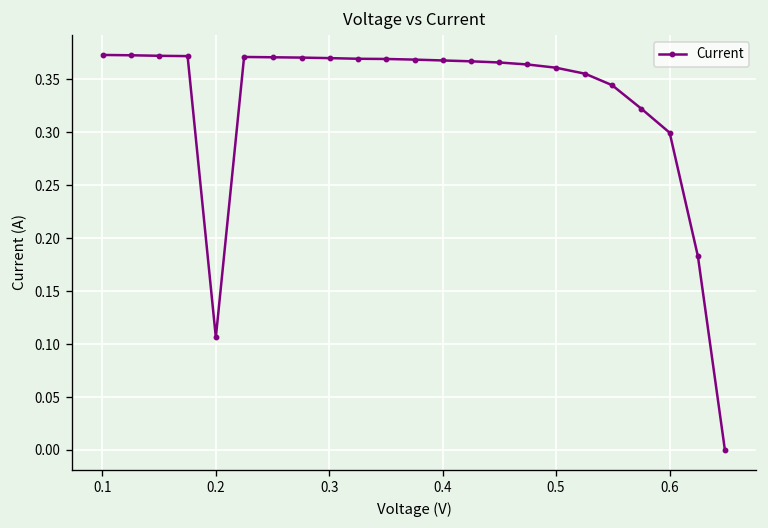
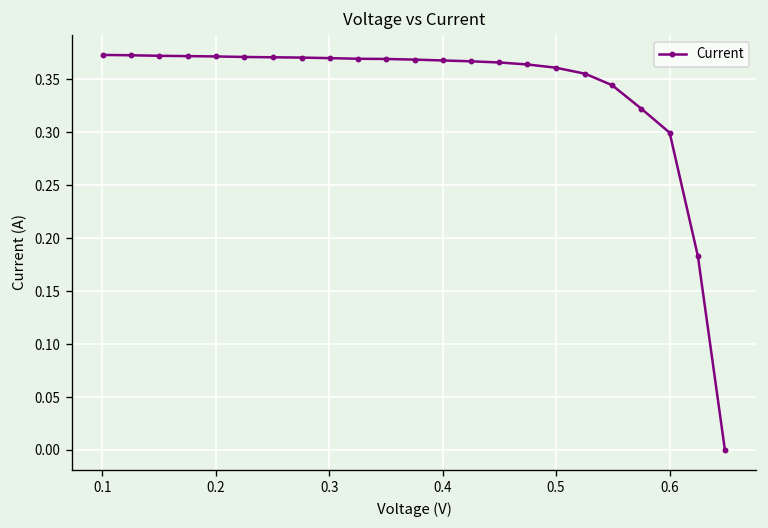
  {
-   "0.2": 0.11,
+   "0.2": 0.37,
    "0.4": 0.37,
    "0.5": 0.36,
    "0.6": 0.30
  }
